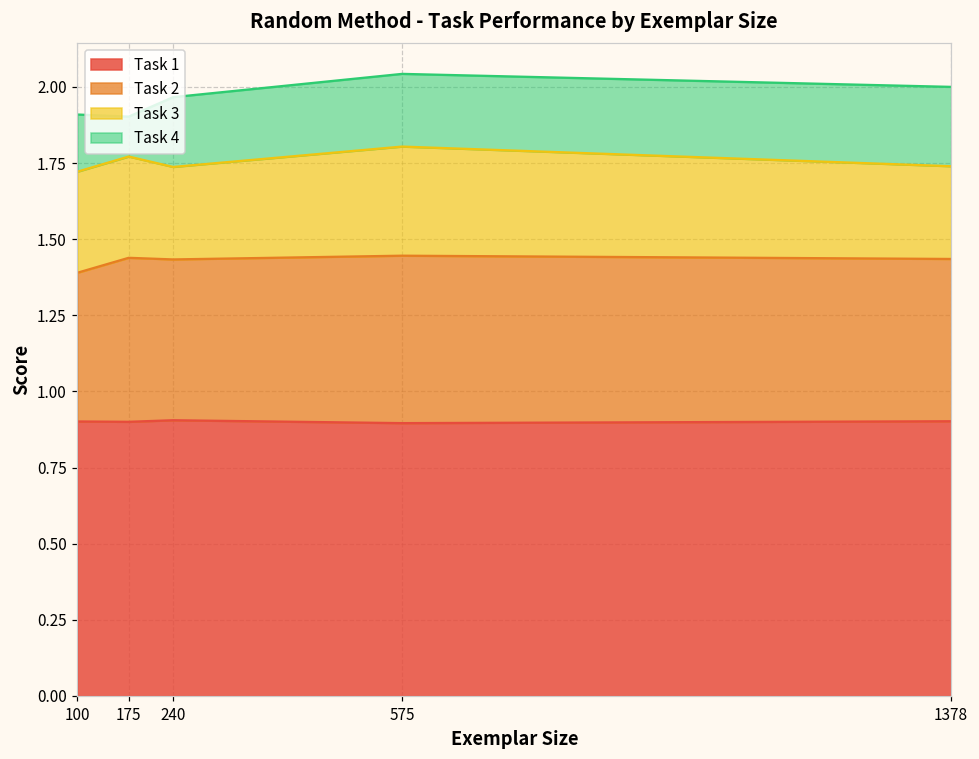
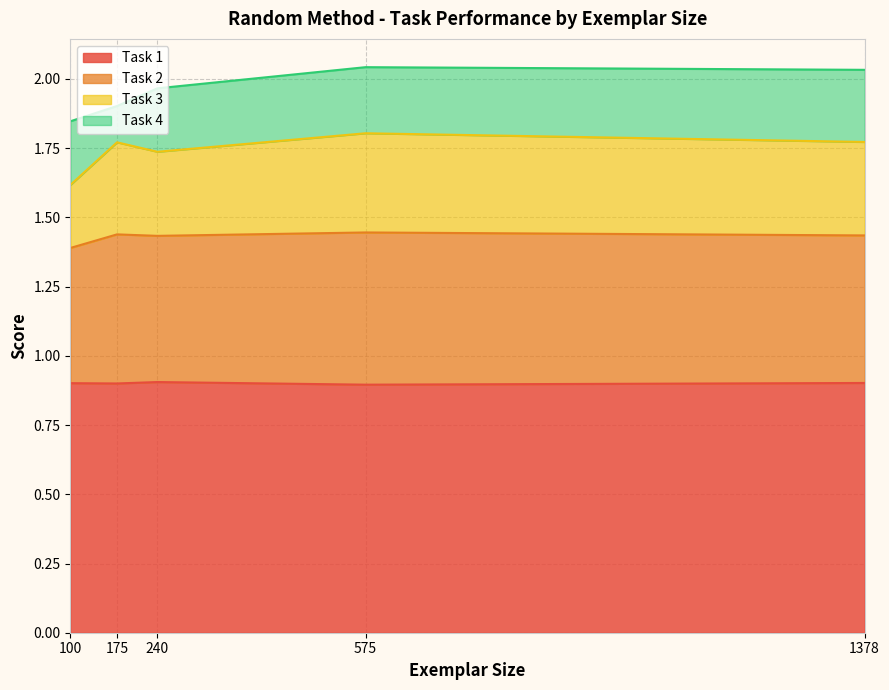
  {
    "Task 3": {
-     "100": 0.33,
+     "100": 0.23,
      "175": 0.33,
      "240": 0.30,
      "575": 0.36,
-     "1378": 0.30
+     "1378": 0.34
    },
    "Task 4": {
-     "100": 0.19,
+     "100": 0.23,
      "575": 0.24,
      "1378": 0.26
    }
  }
